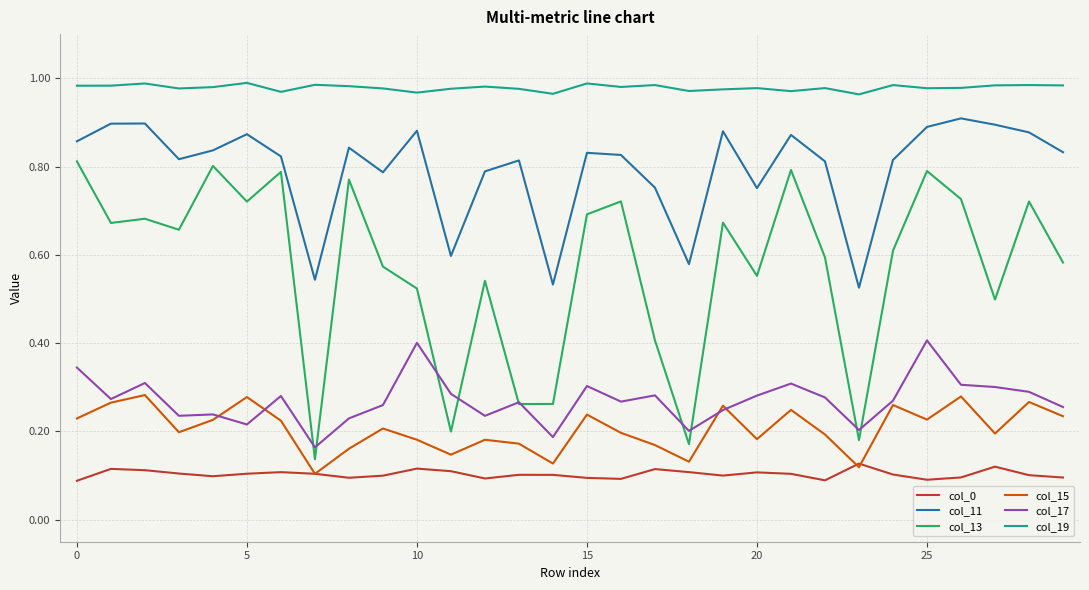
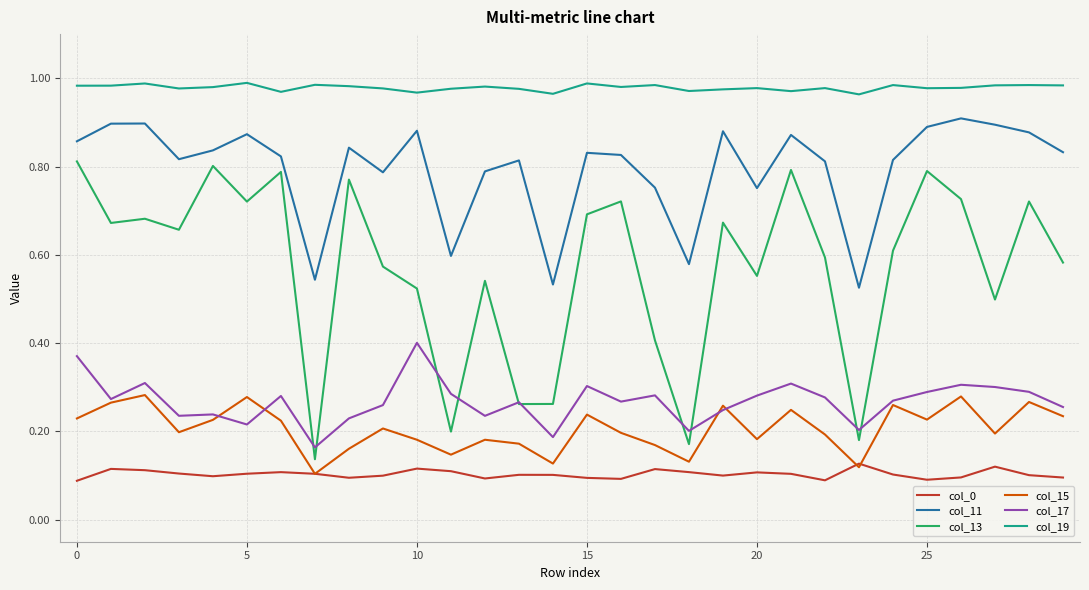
  {
    "col_17": {
-     "0": 0.34,
+     "0": 0.37,
      "5": 0.22,
      "10": 0.40,
      "15": 0.30,
      "20": 0.28,
-     "25": 0.41
+     "25": 0.29
    }
  }
